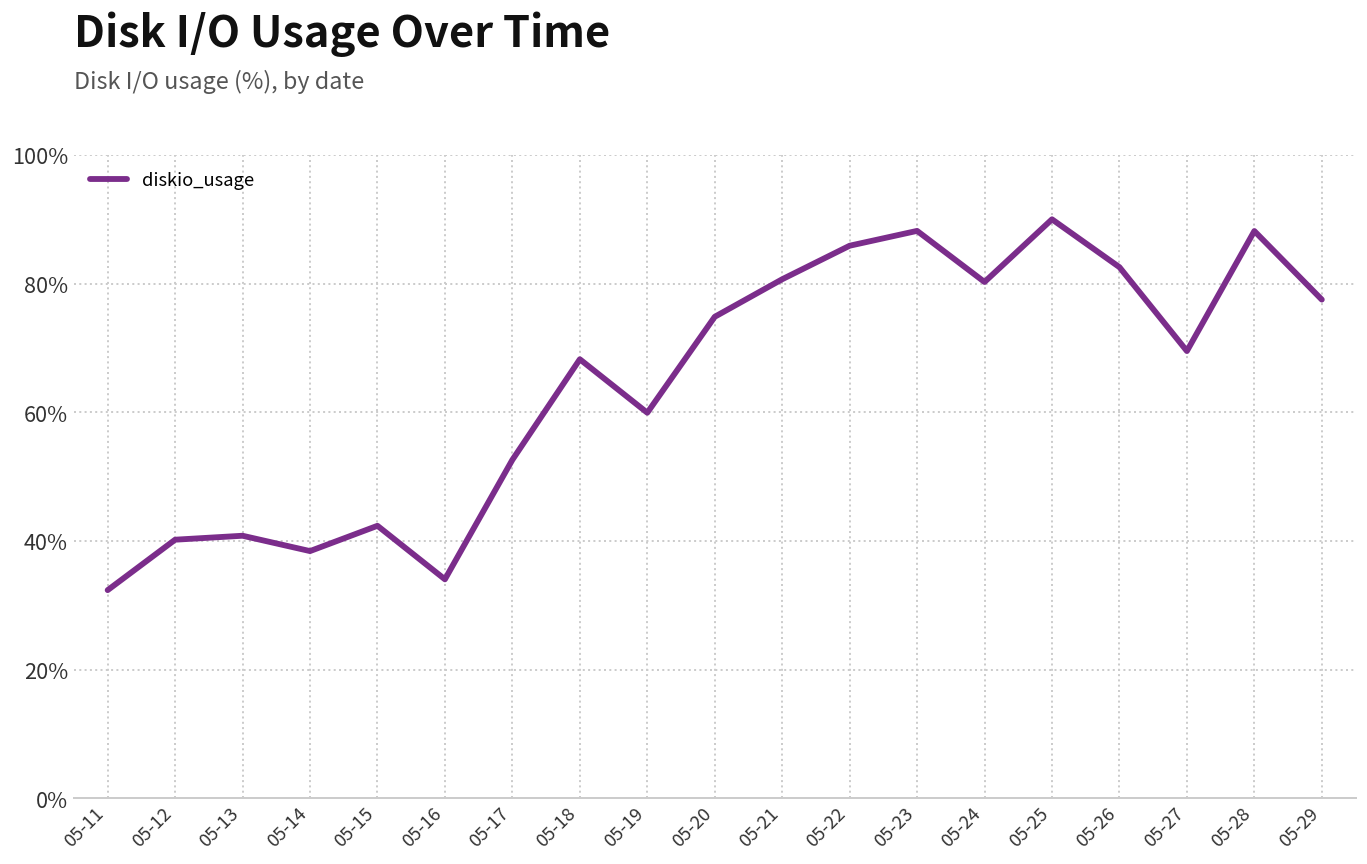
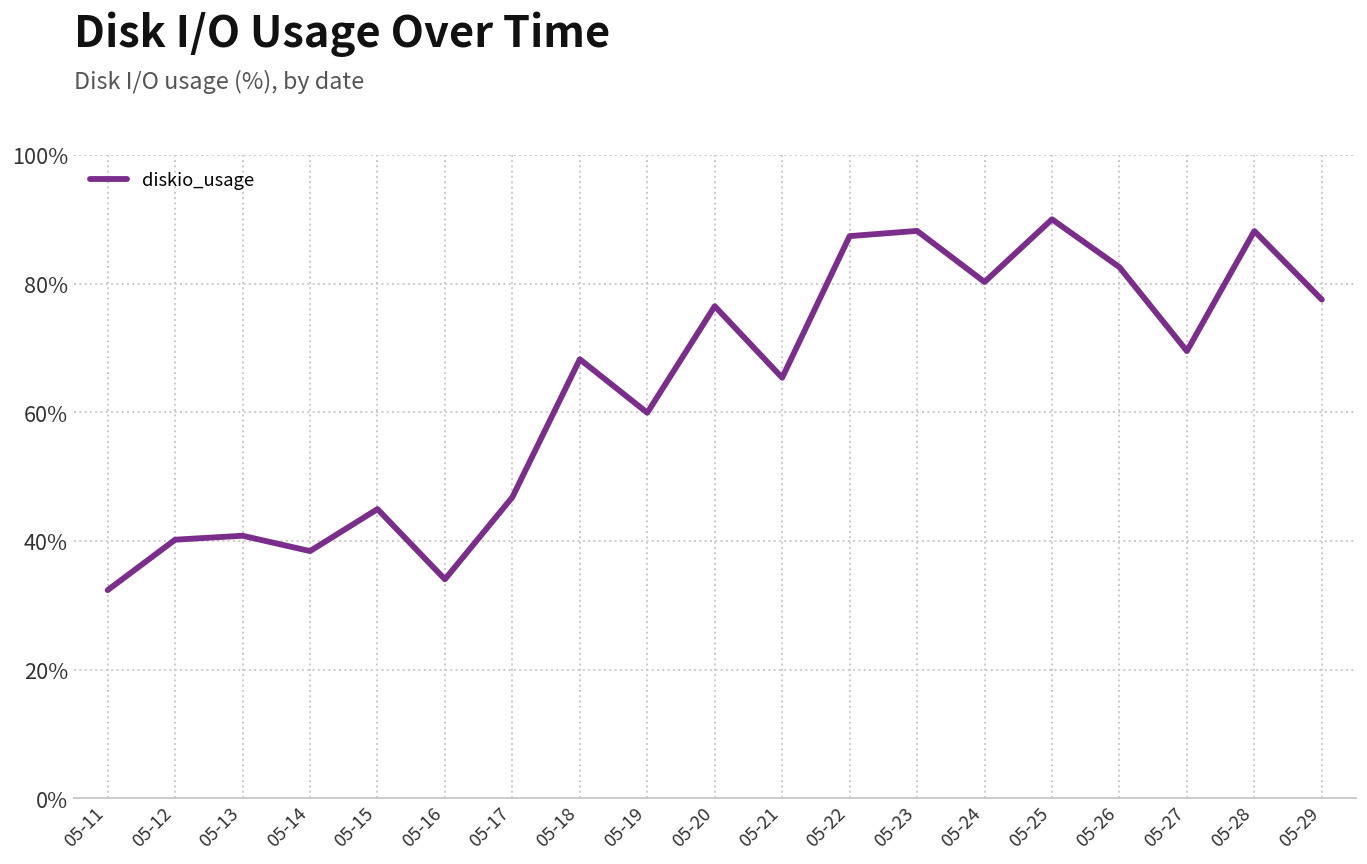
  {
    "05-11": "32%",
    "05-12": "40%",
    "05-13": "41%",
    "05-14": "38%",
-   "05-15": "42%",
+   "05-15": "45%",
    "05-16": "34%",
-   "05-17": "53%",
+   "05-17": "47%",
    "05-18": "68%",
    "05-19": "60%",
-   "05-20": "75%",
-   "05-21": "81%",
-   "05-22": "86%",
+   "05-20": "76%",
+   "05-21": "65%",
+   "05-22": "87%",
    "05-23": "88%",
    "05-24": "80%",
    "05-25": "90%",
    "05-26": "83%",
    "05-27": "70%",
    "05-28": "88%",
    "05-29": "78%"
  }
